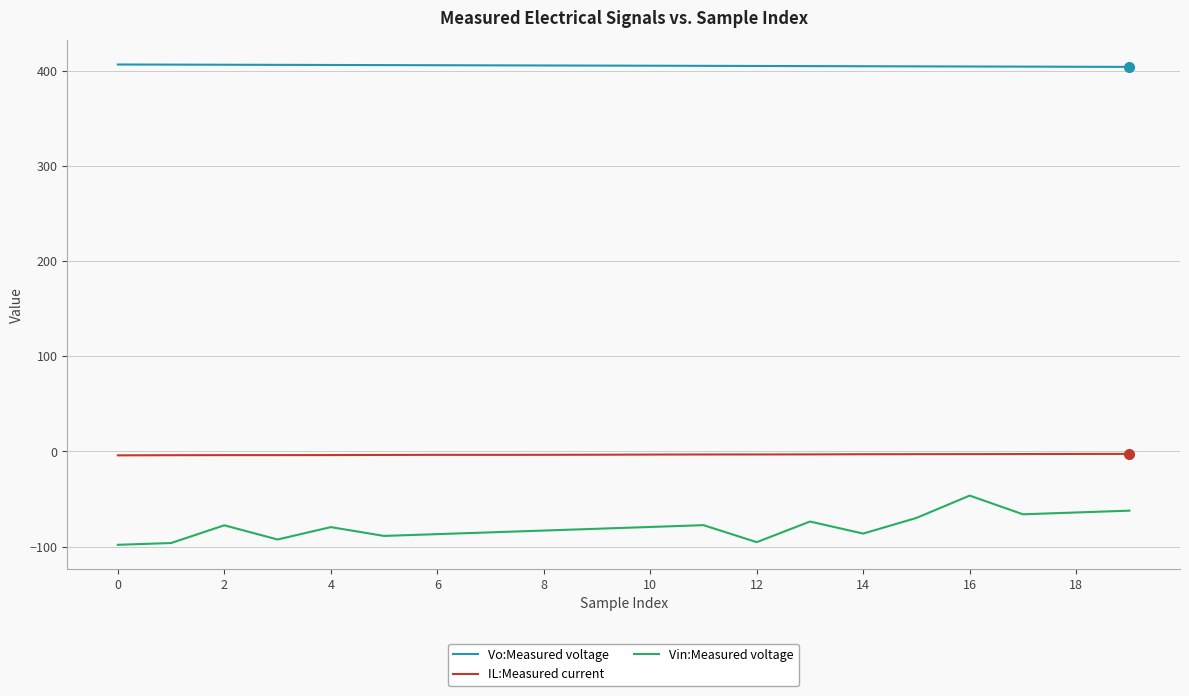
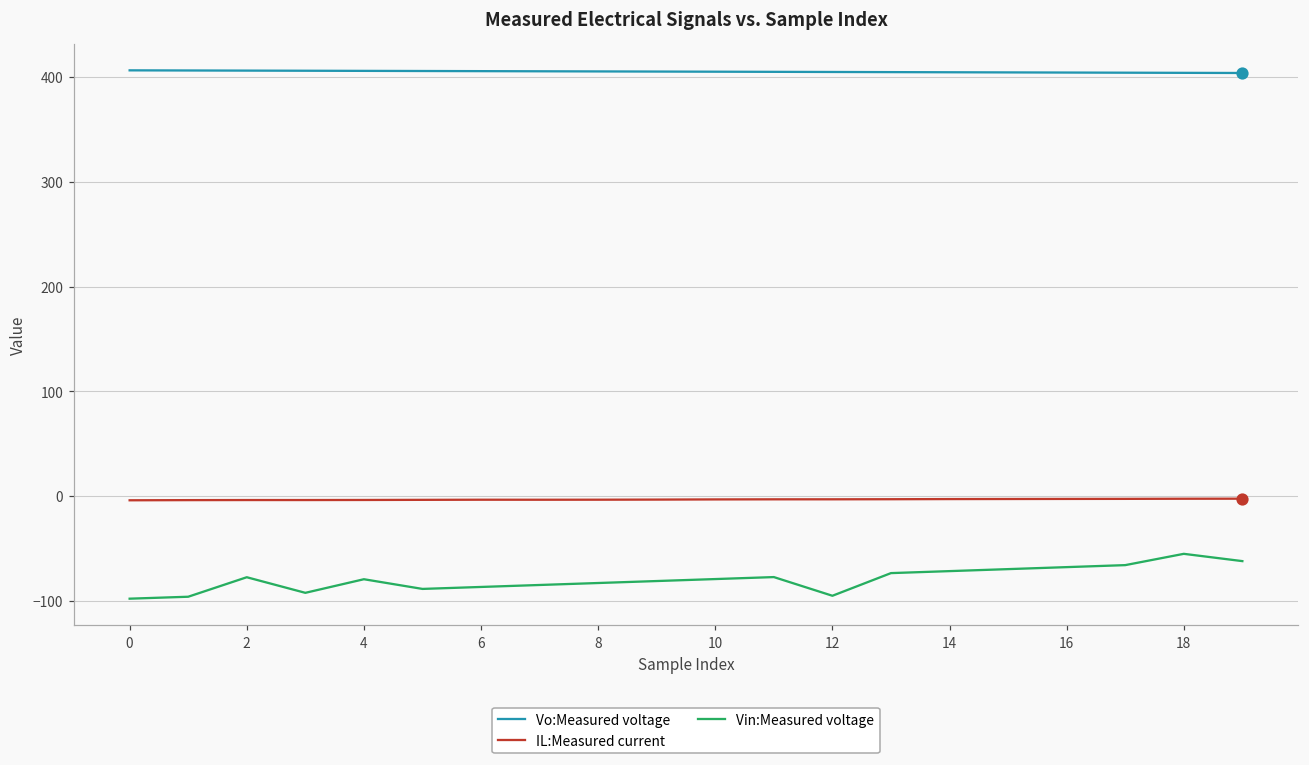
  {
    "Vin:Measured voltage": {
      "0": -100,
      "2": -80,
      "4": -80,
      "6": -90,
      "8": -80,
      "10": -80,
      "12": -100,
-     "14": -90,
-     "16": -50,
-     "18": -64
+     "14": -70,
+     "16": -70,
+     "18": -55
    }
  }
